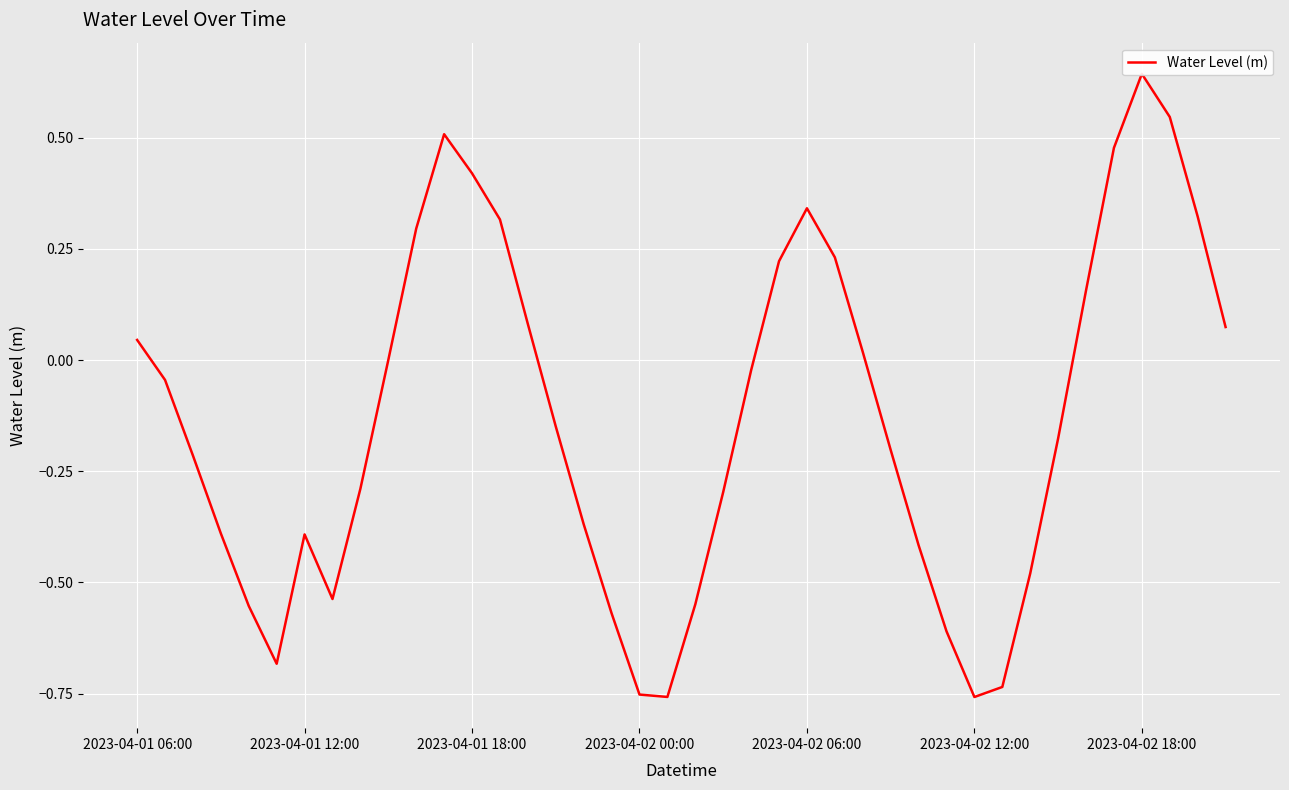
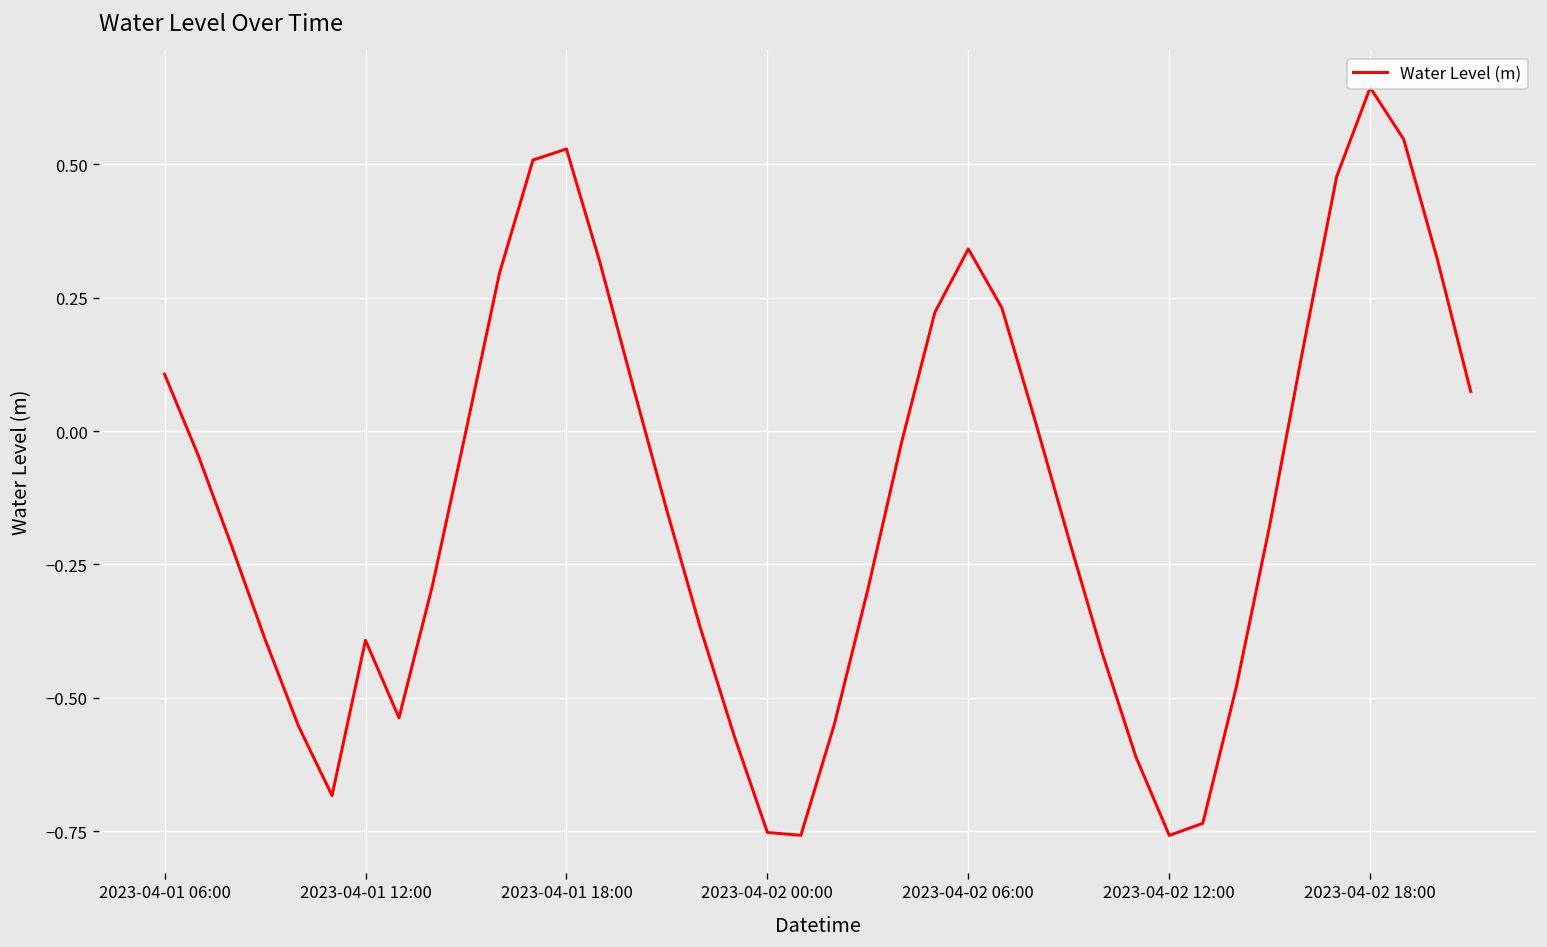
  {
-   "2023-04-01 06:00": 0.05,
+   "2023-04-01 06:00": 0.11,
    "2023-04-01 12:00": -0.39,
-   "2023-04-01 18:00": 0.42,
+   "2023-04-01 18:00": 0.53,
    "2023-04-02 00:00": -0.75,
    "2023-04-02 06:00": 0.34,
    "2023-04-02 12:00": -0.76
  }
